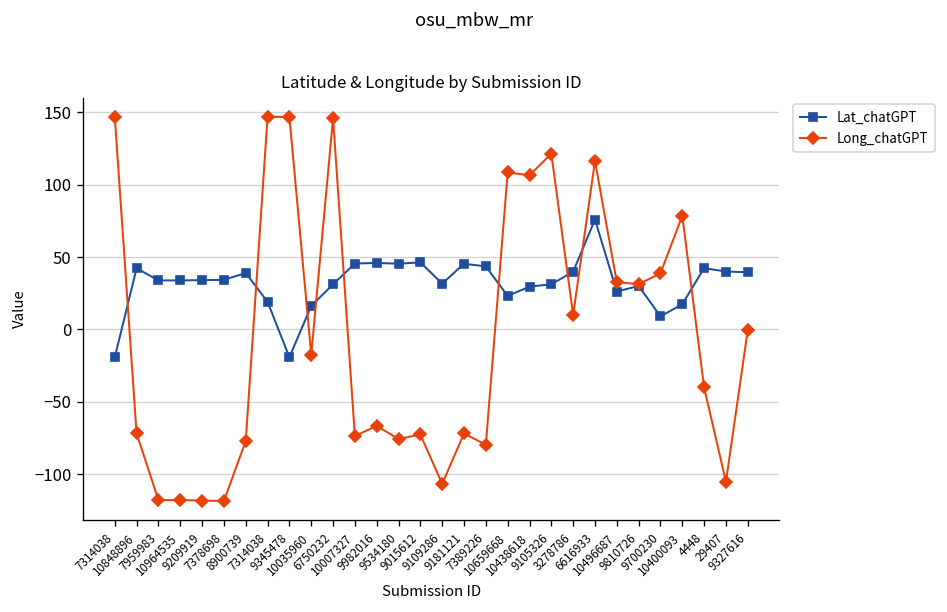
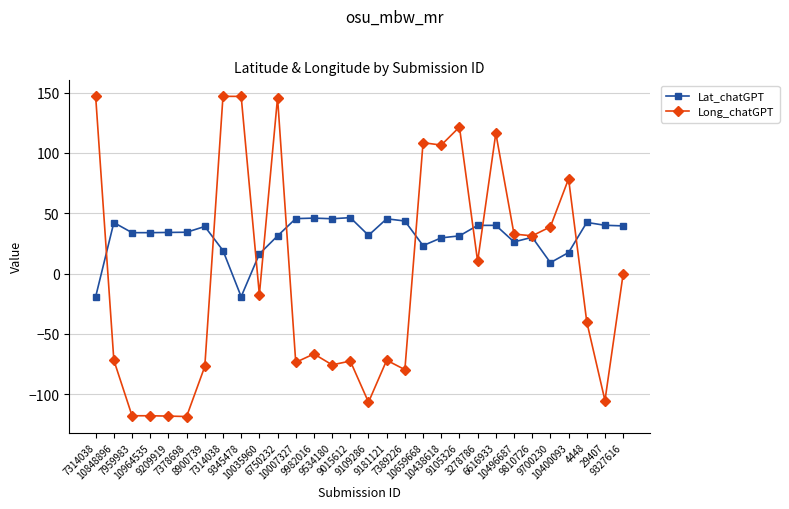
  {
    "Lat_chatGPT": {
      "10848896": 42,
      "7959983": 34,
      "10964535": 34,
      "9209919": 34,
      "7378698": 34,
      "8900739": 39,
      "9345478": -19,
      "10035960": 16,
      "6750232": 31,
      "10007327": 46,
      "9982016": 46,
      "9534180": 45,
      "9015612": 46,
      "9109286": 32,
      "9181121": 45,
      "7389226": 44,
      "10659668": 23,
      "10438618": 30,
      "9105326": 31,
      "3278786": 40,
-     "6616933": 76,
+     "6616933": 40,
      "10496687": 26,
      "9700230": 9,
      "10400093": 17,
      "4448": 42,
      "29407": 40,
      "9327616": 39
    },
    "Long_chatGPT": {
      "10848896": -72,
      "7959983": -118,
      "10964535": -118,
      "9209919": -118,
      "7378698": -119,
      "8900739": -77,
      "9345478": 147,
      "10035960": -17,
      "6750232": 146,
      "10007327": -74,
      "9982016": -67,
      "9534180": -76,
      "9015612": -73,
      "9109286": -107,
      "9181121": -72,
      "7389226": -80,
      "10659668": 108,
      "10438618": 106,
      "9105326": 121,
      "3278786": 10,
      "6616933": 116,
      "10496687": 33,
      "9700230": 39,
      "10400093": 79,
      "4448": -40,
      "29407": -105,
      "9327616": 0
    }
  }
